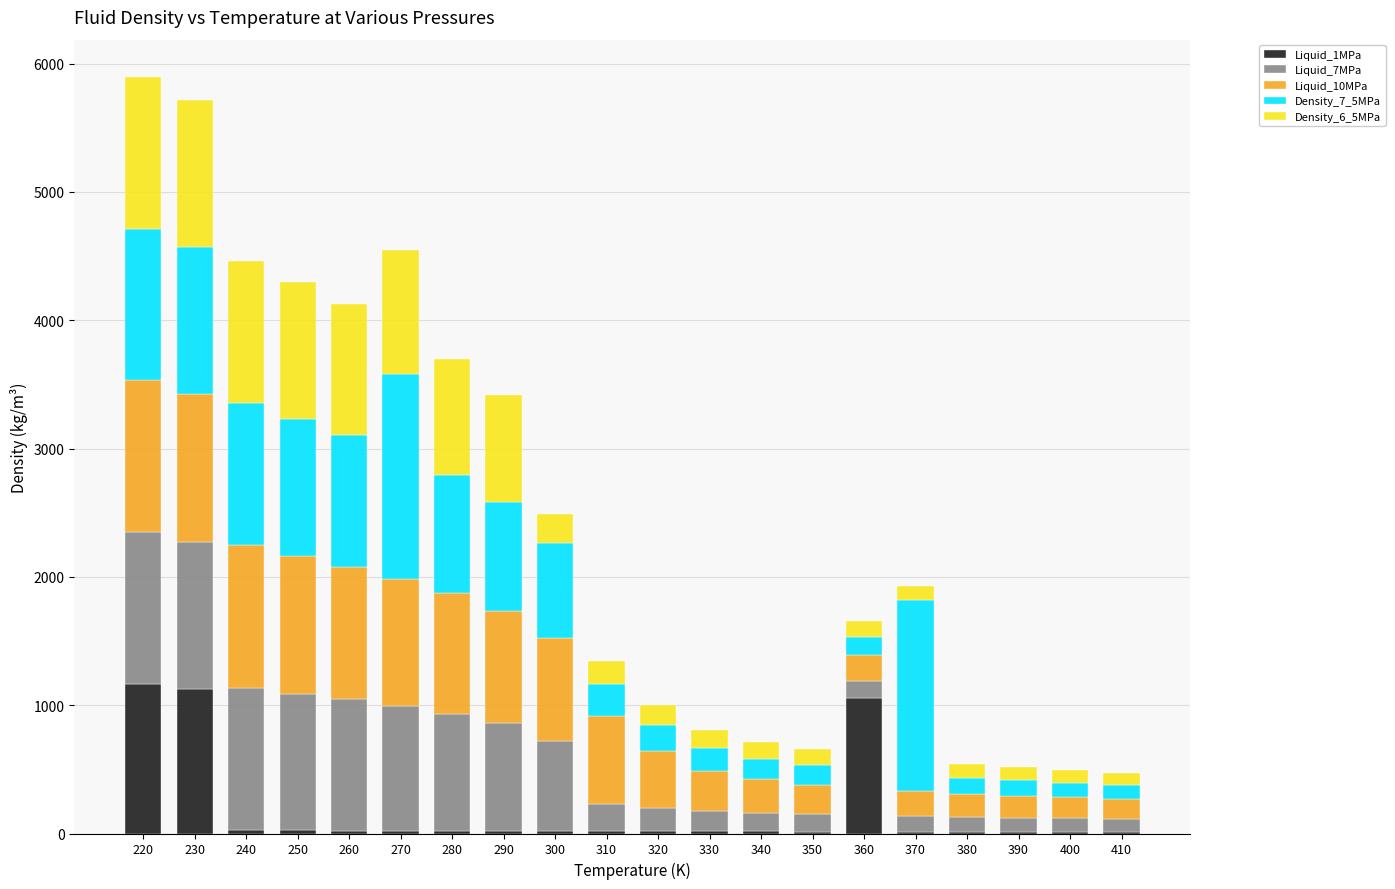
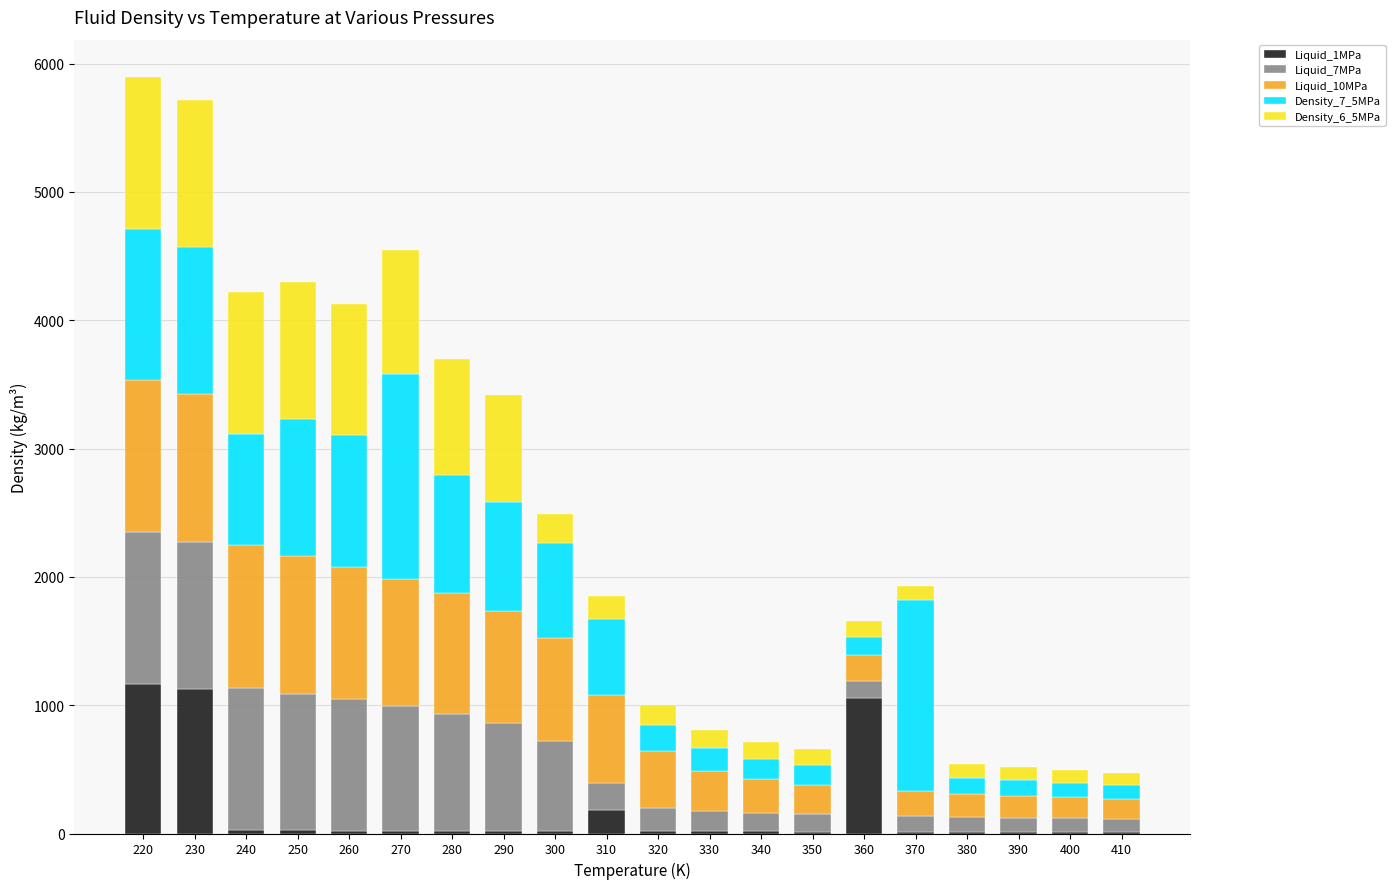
  {
    "Liquid_1MPa": {
      "220": 1170,
      "230": 1130,
      "240": 20,
      "250": 20,
      "260": 20,
      "270": 20,
      "280": 20,
-     "310": 20,
+     "310": 180,
      "360": 1060
    },
    "Liquid_7MPa": {
      "220": 1180,
      "230": 1140,
      "240": 1110,
      "250": 1070,
      "260": 1020,
      "270": 970,
      "280": 910,
      "290": 840,
      "300": 710,
      "310": 210,
      "320": 180,
      "330": 160,
      "340": 150,
      "350": 140,
      "360": 130,
      "370": 120,
      "380": 120,
      "390": 110,
      "400": 110,
      "410": 100
    },
    "Liquid_10MPa": {
      "220": 1190,
      "230": 1150,
      "240": 1110,
      "250": 1080,
      "260": 1040,
      "270": 990,
      "280": 940,
      "290": 880,
      "300": 800,
      "310": 690,
      "320": 450,
      "330": 310,
      "340": 260,
      "350": 230,
      "360": 210,
      "370": 190,
      "380": 180,
      "390": 170,
      "400": 160,
      "410": 150
    },
    "Density_7_5MPa": {
      "220": 1180,
      "230": 1150,
-     "240": 1110,
+     "240": 870,
      "250": 1070,
      "260": 1020,
      "270": 1600,
      "280": 920,
      "290": 850,
      "300": 730,
-     "310": 250,
+     "310": 590,
      "320": 200,
      "330": 180,
      "340": 160,
      "350": 150,
      "360": 140,
      "370": 1490,
      "380": 130,
      "390": 120,
      "400": 110,
      "410": 110
    },
    "Density_6_5MPa": {
      "220": 1180,
      "230": 1140,
      "240": 1110,
      "250": 1060,
      "260": 1020,
      "270": 970,
      "280": 910,
      "290": 830,
      "300": 230,
      "310": 180,
      "320": 160,
      "330": 140,
      "340": 130,
      "350": 120,
      "360": 120,
      "370": 110,
      "380": 110,
      "390": 100,
      "400": 100,
      "410": 90
    }
  }
